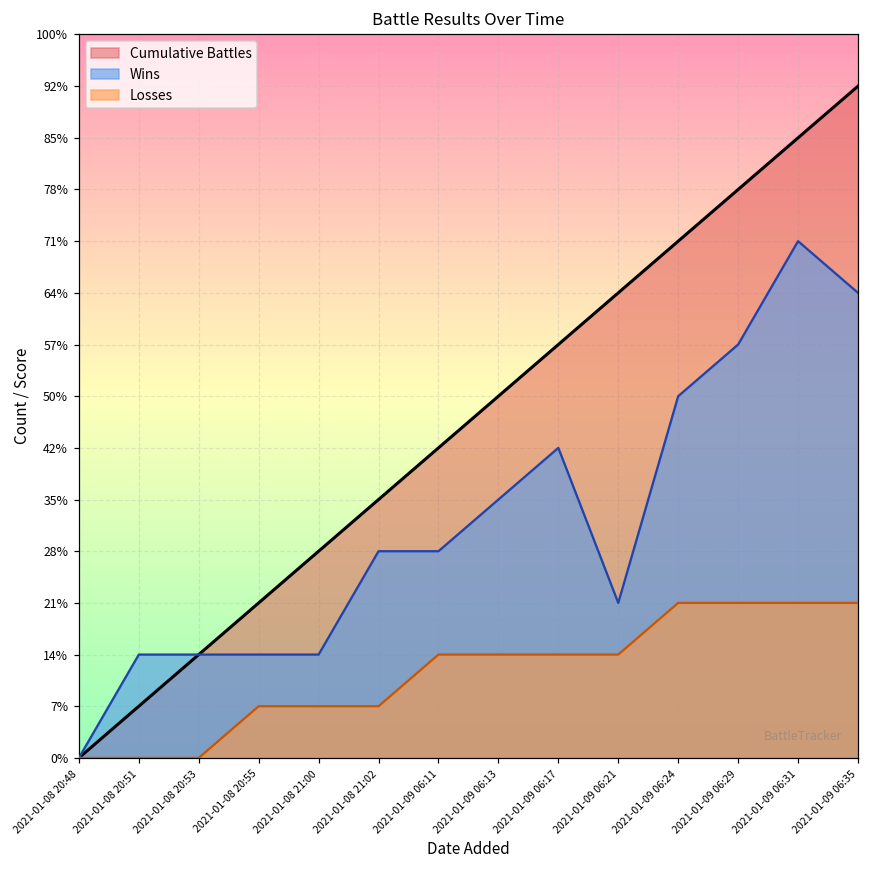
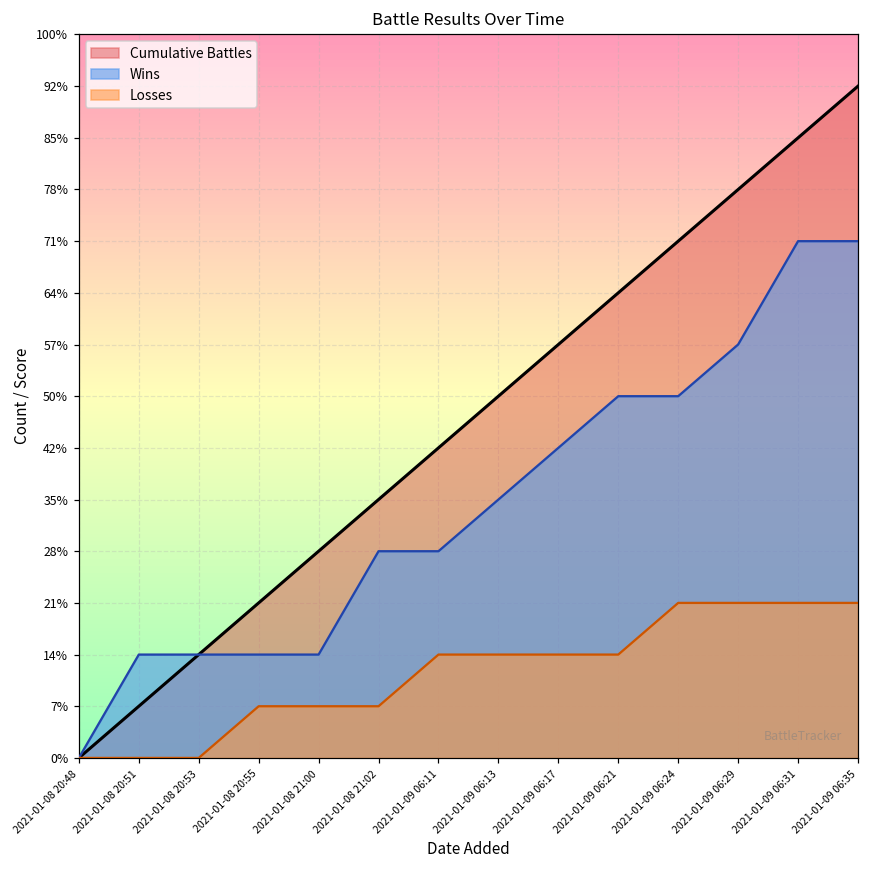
  {
    "Wins": {
      "2021-01-08 20:51": "14%",
      "2021-01-08 20:55": "14%",
      "2021-01-08 21:00": "14%",
      "2021-01-08 21:02": "29%",
      "2021-01-09 06:11": "29%",
      "2021-01-09 06:13": "36%",
      "2021-01-09 06:17": "43%",
-     "2021-01-09 06:21": "21%",
+     "2021-01-09 06:21": "50%",
      "2021-01-09 06:24": "50%",
      "2021-01-09 06:29": "57%",
      "2021-01-09 06:31": "71%",
-     "2021-01-09 06:35": "64%"
+     "2021-01-09 06:35": "71%"
    }
  }
